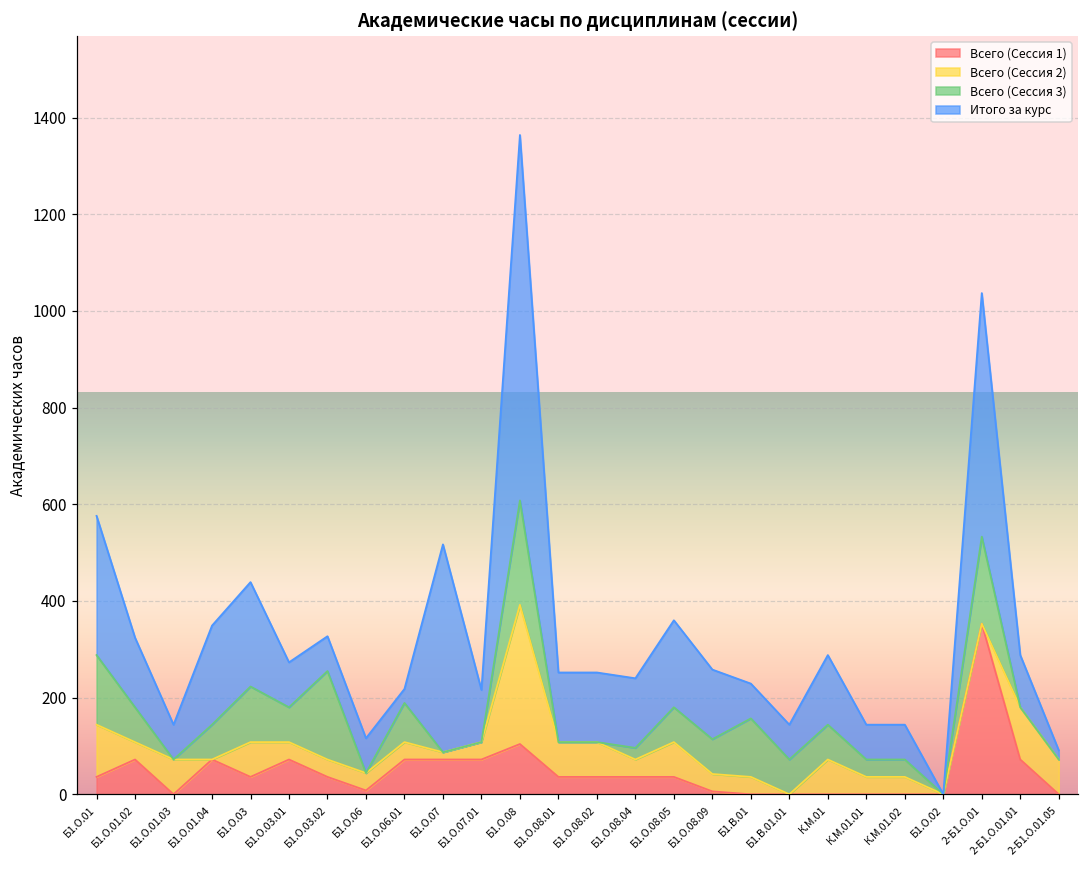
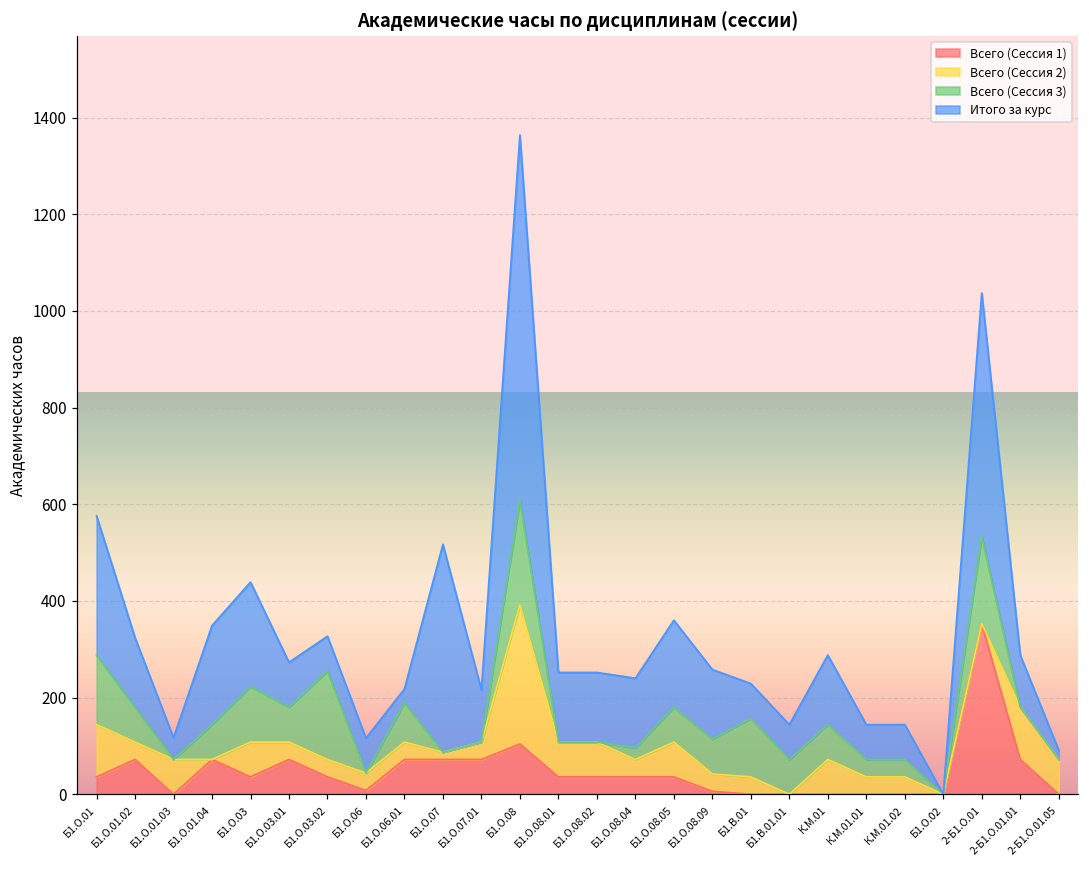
  {
    "Всего (Сессия 1)": {
      "Б1.О.01": 40,
      "Б1.О.01.02": 70,
      "Б1.О.01.03": 0,
      "Б1.О.03": 40,
      "Б1.О.03.01": 70,
      "Б1.О.03.02": 40,
      "Б1.О.06": 10,
      "Б1.О.06.01": 70,
      "Б1.О.07": 70,
      "Б1.О.07.01": 70,
      "Б1.О.08": 100,
      "Б1.О.08.01": 40,
      "Б1.О.08.02": 40,
      "Б1.О.08.04": 40,
      "Б1.О.08.05": 40,
      "Б1.О.08.09": 10,
      "Б1.В.01": 0,
      "К.М.01": 0,
      "К.М.01.01": 0,
      "К.М.01.02": 0,
      "2-Б1.О.01.01": 70,
      "2-Б1.О.01.05": 0
    },
    "Всего (Сессия 2)": {
      "Б1.О.01": 110,
      "Б1.О.01.02": 40,
      "Б1.О.03": 70,
      "Б1.О.03.01": 40,
      "Б1.О.03.02": 40,
      "Б1.О.06.01": 40,
      "Б1.О.08": 290,
      "Б1.О.08.04": 40,
      "Б1.О.08.05": 70,
      "Б1.О.08.09": 40,
      "Б1.В.01": 40,
      "К.М.01": 70,
      "К.М.01.01": 40,
      "К.М.01.02": 40
    },
    "Всего (Сессия 3)": {
      "Б1.О.01": 140,
      "Б1.О.01.02": 70,
      "Б1.О.01.04": 70,
      "Б1.О.03": 120,
      "Б1.О.03.01": 70,
      "Б1.О.03.02": 180,
      "Б1.О.06.01": 80,
      "Б1.О.08": 220,
      "Б1.О.08.04": 20,
      "Б1.О.08.05": 70,
      "Б1.О.08.09": 70,
      "Б1.В.01": 120,
      "Б1.В.01.01": 70,
      "К.М.01": 70,
      "К.М.01.01": 40,
      "К.М.01.02": 40,
      "2-Б1.О.01": 180
    },
    "Итого за курс": {
      "Б1.О.01": 290,
      "Б1.О.01.02": 140,
-     "Б1.О.01.03": 70,
+     "Б1.О.01.03": 50,
      "Б1.О.01.04": 210,
      "Б1.О.03": 220,
      "Б1.О.03.01": 90,
      "Б1.О.03.02": 70,
      "Б1.О.06": 70,
      "Б1.О.06.01": 30,
      "Б1.О.07": 430,
      "Б1.О.07.01": 110,
      "Б1.О.08": 760,
      "Б1.О.08.01": 140,
      "Б1.О.08.02": 140,
      "Б1.О.08.04": 140,
      "Б1.О.08.05": 180,
      "Б1.О.08.09": 140,
      "Б1.В.01": 70,
      "Б1.В.01.01": 70,
      "К.М.01": 140,
      "К.М.01.01": 70,
      "К.М.01.02": 70,
      "2-Б1.О.01": 500,
      "2-Б1.О.01.01": 110,
      "2-Б1.О.01.05": 20
    }
  }
